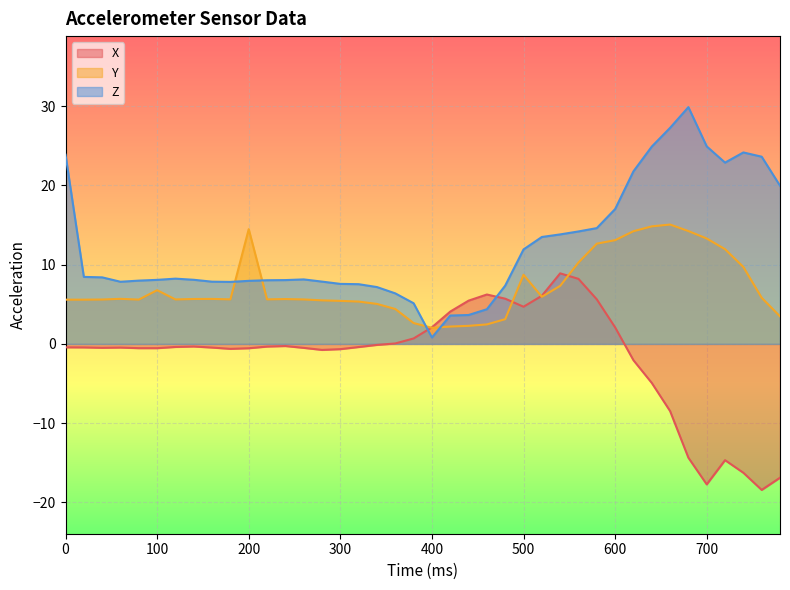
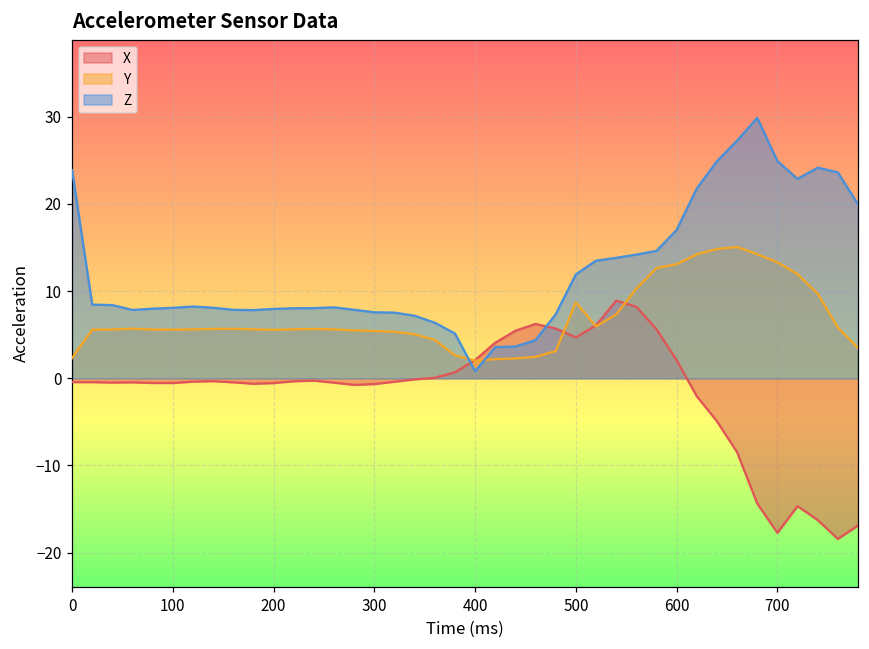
  {
    "Y": {
-     "0": 6,
-     "100": 7,
-     "200": 14,
+     "0": 2,
+     "100": 6,
+     "200": 6,
      "300": 5,
      "500": 9,
      "600": 13,
      "700": 13
    },
    "Z": {
      "0": 24,
      "100": 8,
      "200": 8,
      "300": 8,
      "400": 1,
      "500": 12,
      "600": 17,
      "700": 25
    }
  }
